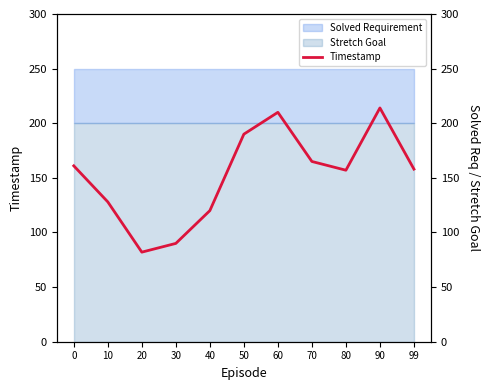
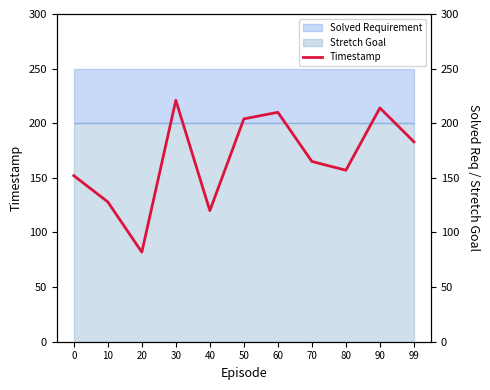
  {
    "Timestamp": {
-     "0": 161,
+     "0": 152,
      "10": 128,
      "20": 82,
-     "30": 90,
+     "30": 221,
      "40": 120,
-     "50": 190,
+     "50": 204,
      "60": 210,
      "70": 165,
      "80": 157,
      "90": 214,
-     "99": 158
+     "99": 183
    }
  }
